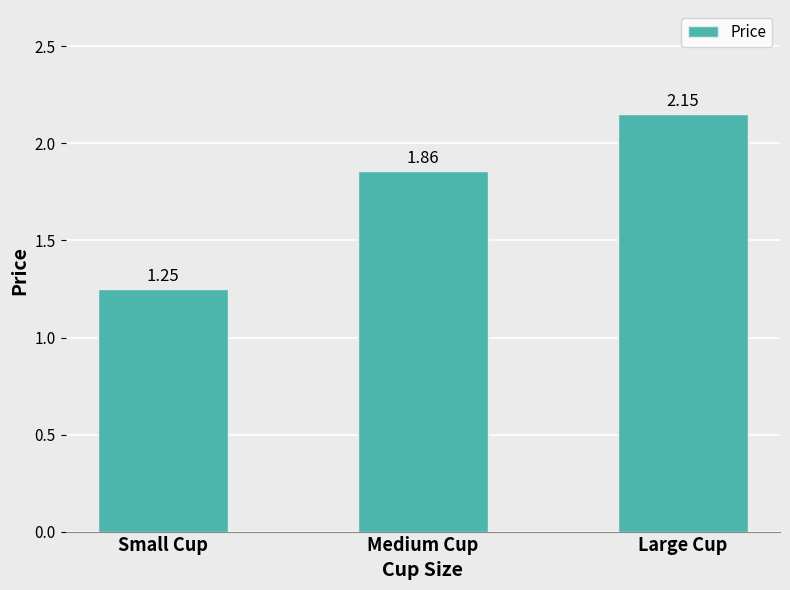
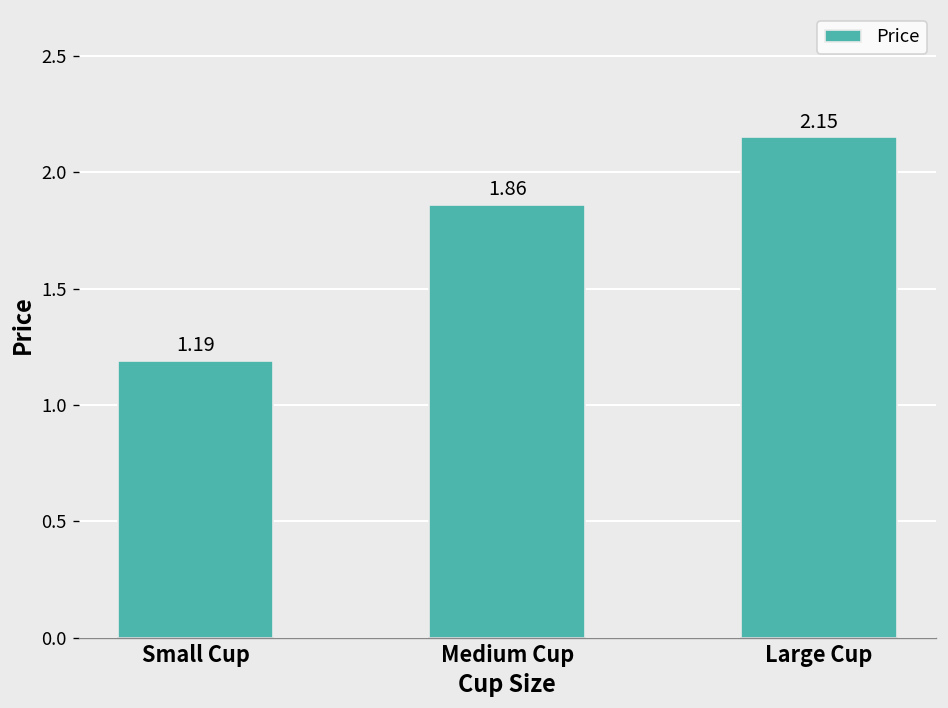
  {
-   "Small Cup": 1.25,
+   "Small Cup": 1.19,
    "Medium Cup": 1.86,
    "Large Cup": 2.15
  }
